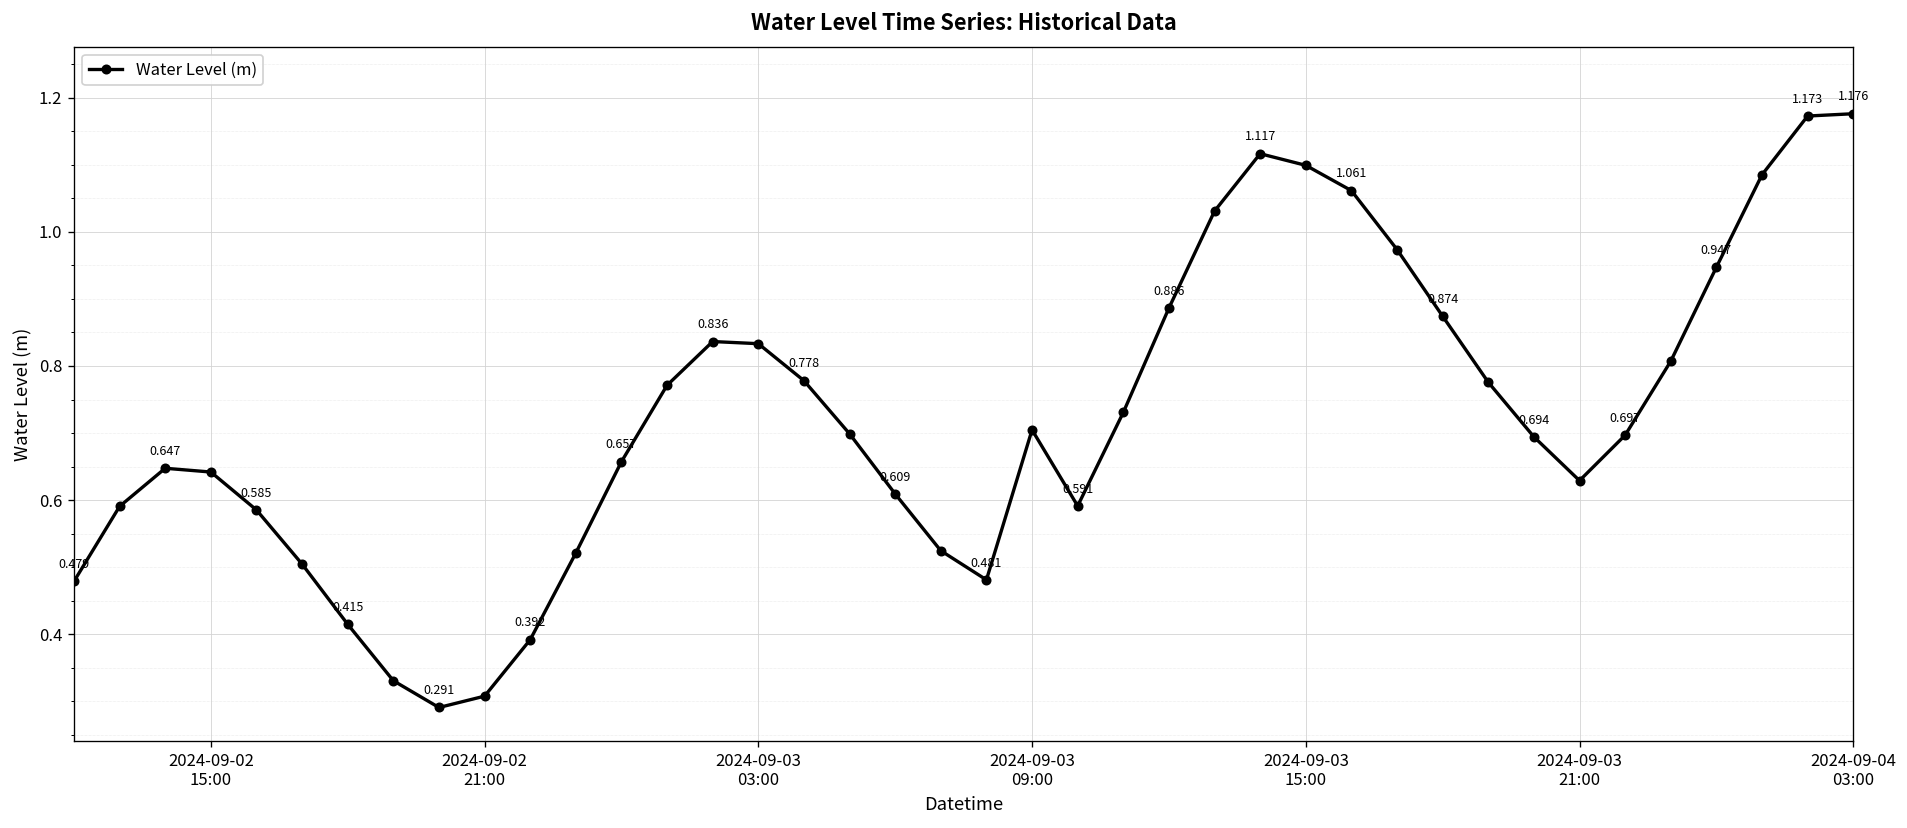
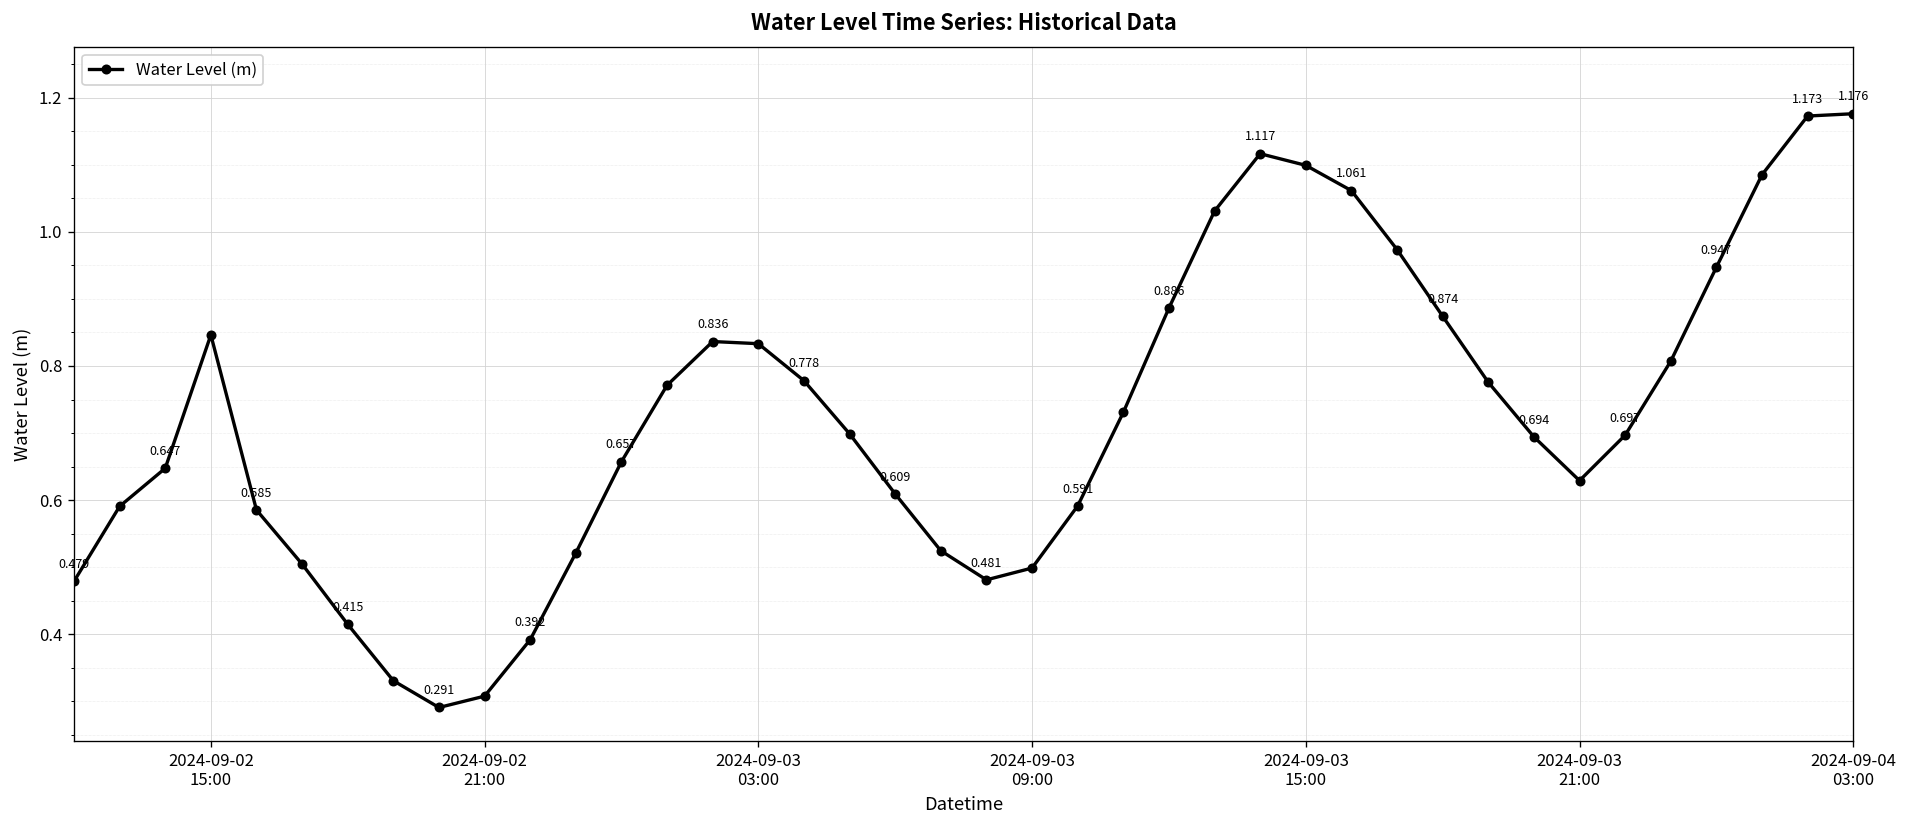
  {
-   "2024-09-02 15:00": 0.64,
+   "2024-09-02 15:00": 0.85,
    "2024-09-02 21:00": 0.31,
    "2024-09-03 03:00": 0.83,
-   "2024-09-03 09:00": 0.70,
+   "2024-09-03 09:00": 0.50,
    "2024-09-03 15:00": 1.10,
    "2024-09-03 21:00": 0.63
  }
